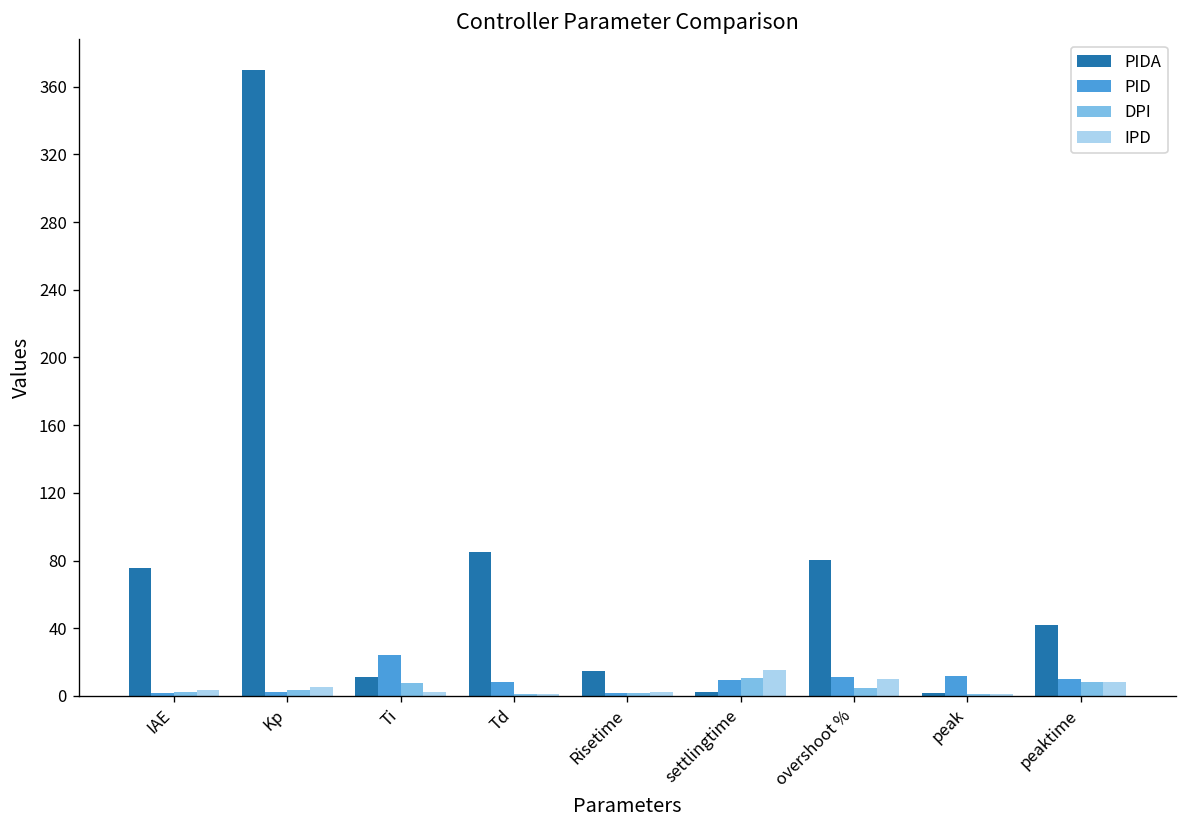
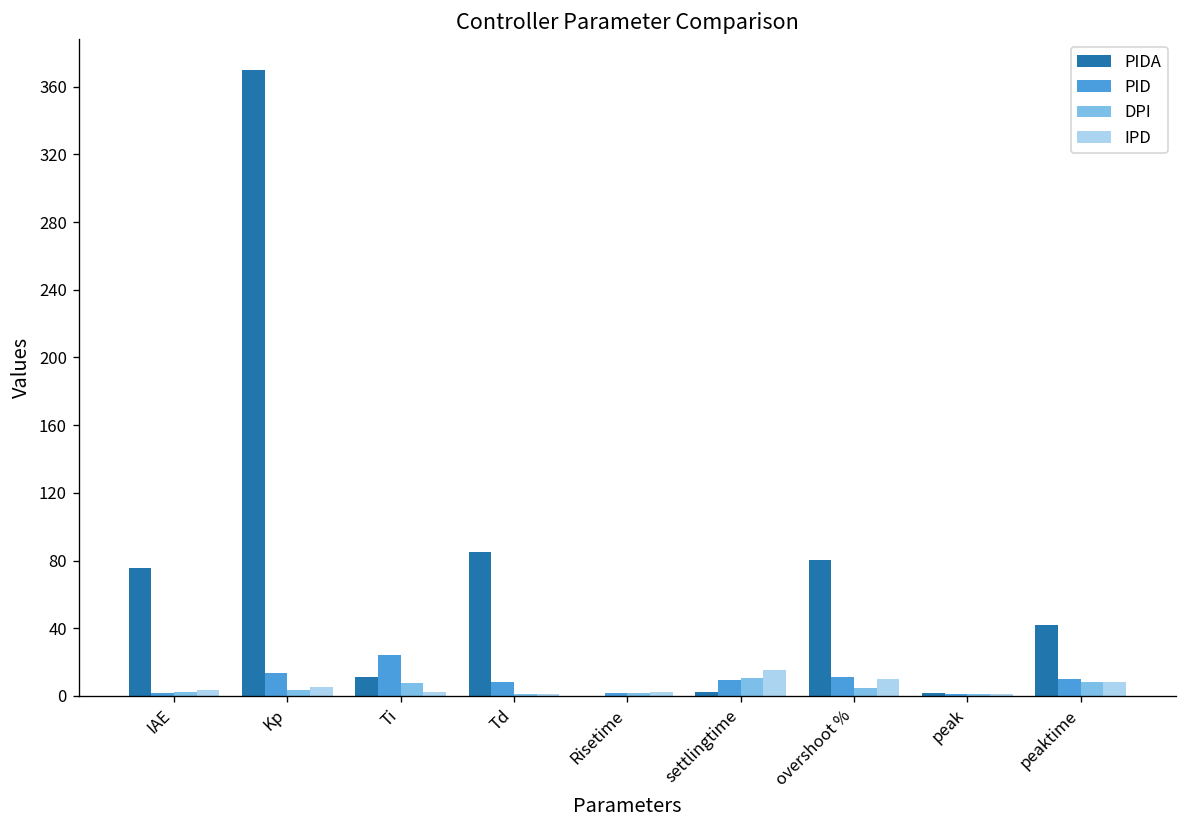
  {
    "PIDA": {
      "IAE": 76,
      "Kp": 370,
      "Ti": 11,
      "Td": 85,
-     "Risetime": 15,
+     "Risetime": 0,
      "settlingtime": 2,
      "overshoot %": 81,
      "peak": 2,
      "peaktime": 42
    },
    "PID": {
      "IAE": 2,
-     "Kp": 2,
+     "Kp": 14,
      "Ti": 24,
      "Td": 8,
      "settlingtime": 9,
      "overshoot %": 11,
-     "peak": 12,
+     "peak": 1,
      "peaktime": 10
    }
  }
